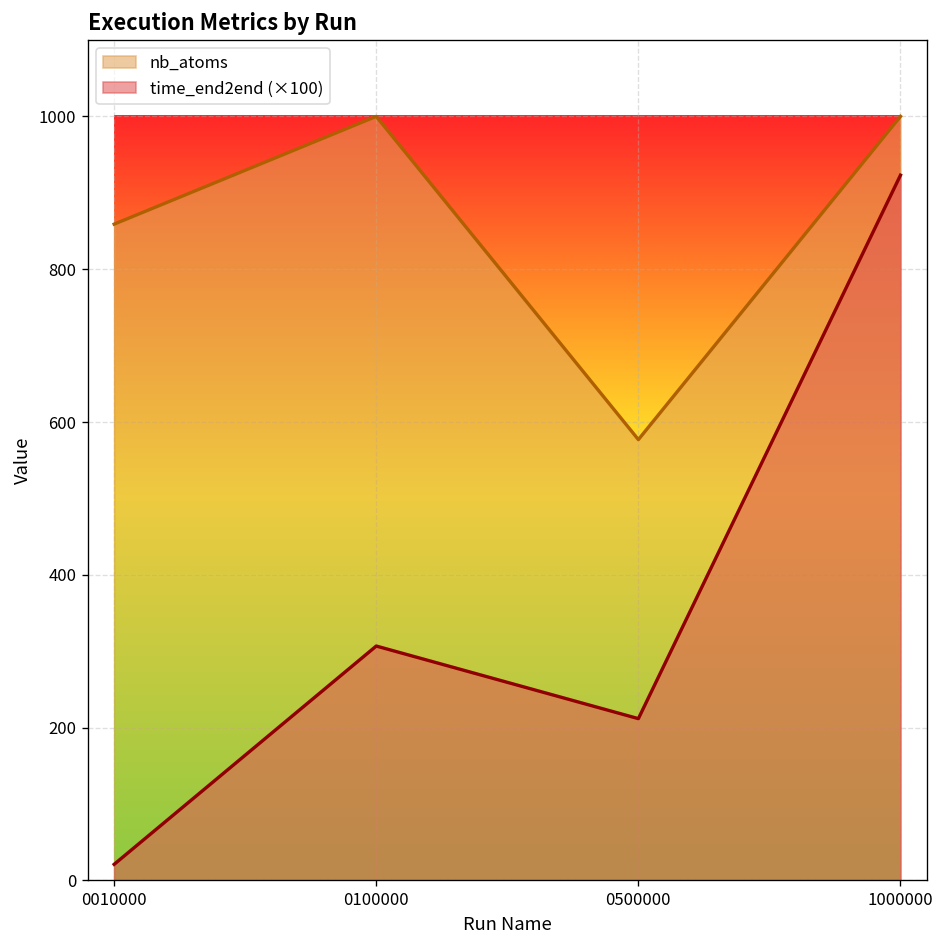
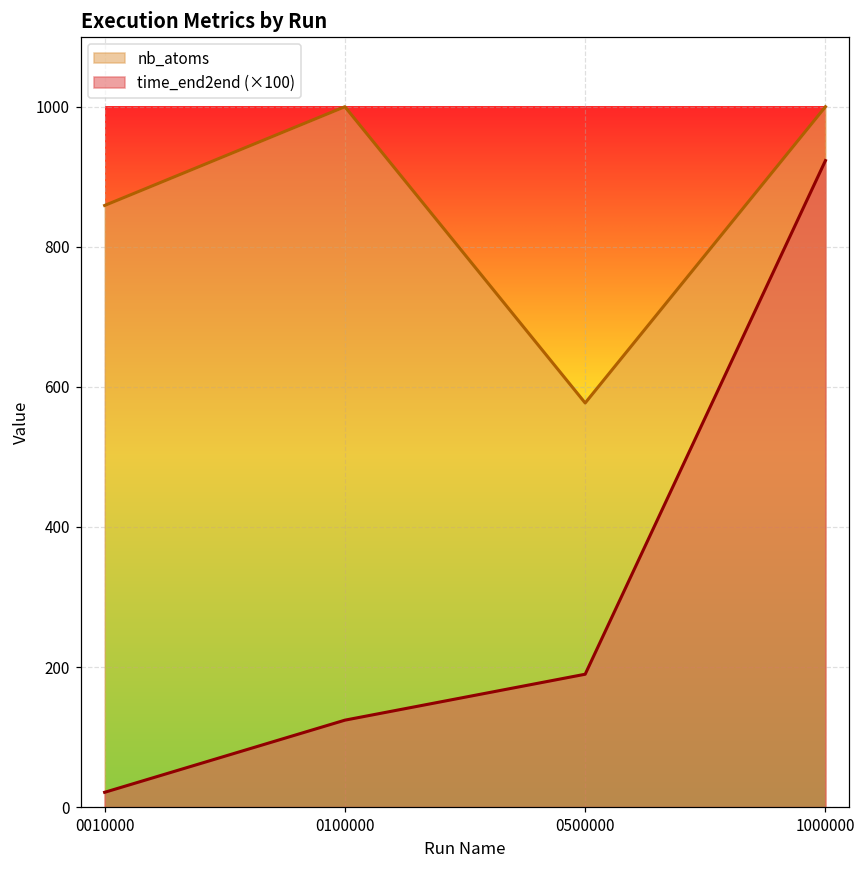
  {
    "nb_atoms": {
      "0010000": 860,
      "0100000": 1000,
      "0500000": 580,
      "1000000": 1000
    },
    "time_end2end (×100)": {
      "0010000": 20,
-     "0100000": 310,
-     "0500000": 210,
+     "0100000": 120,
+     "0500000": 190,
      "1000000": 920
    }
  }
